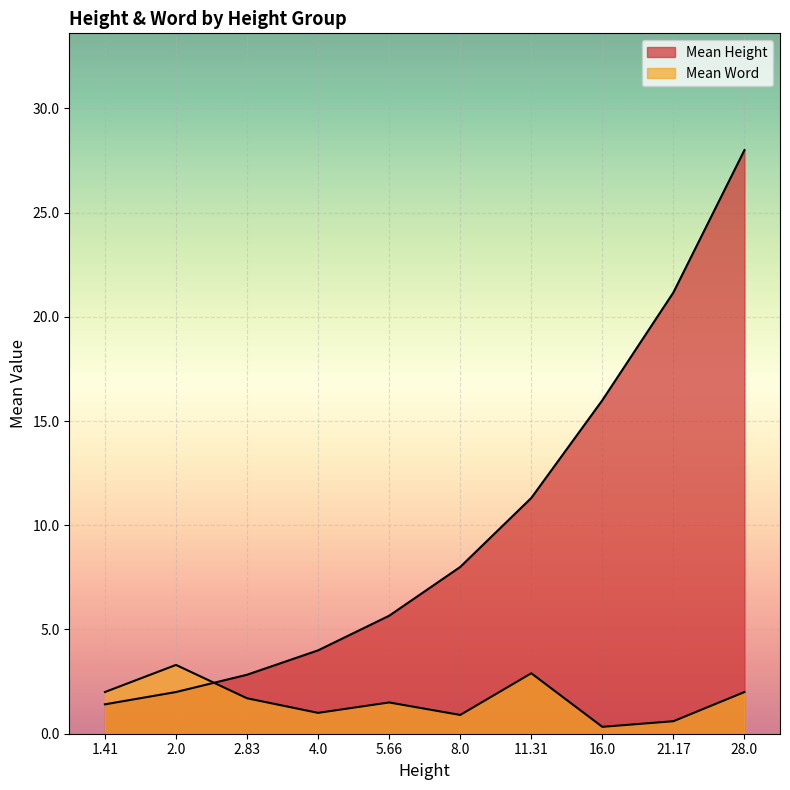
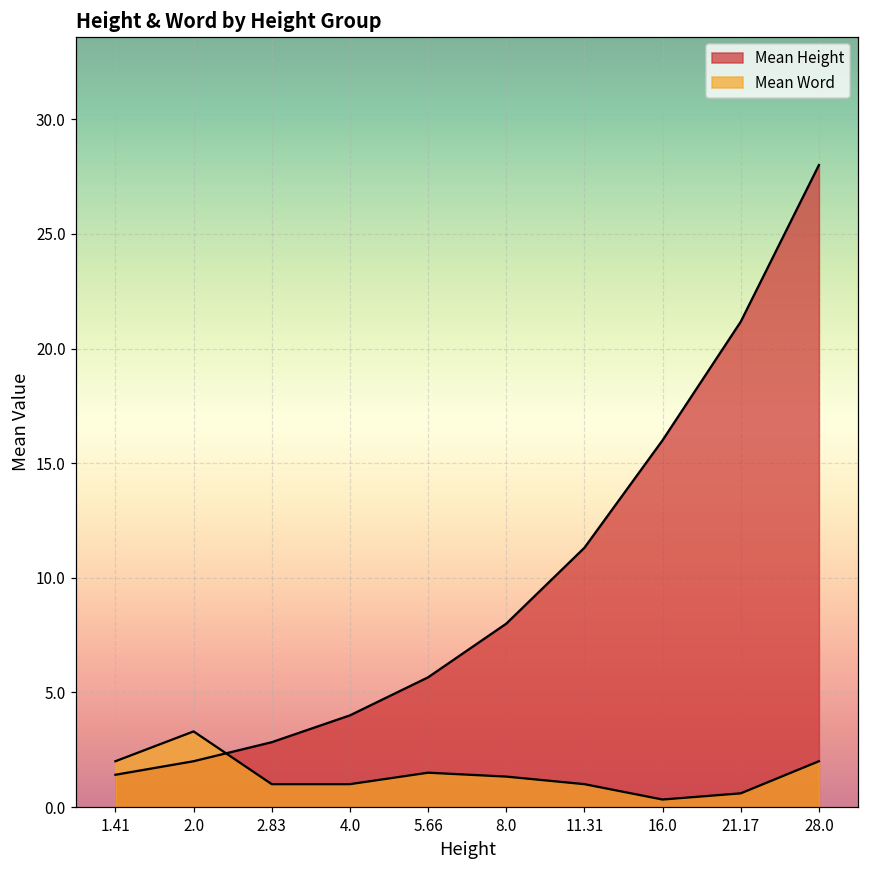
  {
    "Mean Height": {
      "1.41": 1.4,
      "2.0": 2.0,
      "2.83": 2.8,
      "4.0": 4.0,
      "5.66": 5.7,
      "8.0": 8.0,
      "11.31": 11.3,
      "16.0": 16.0,
      "21.17": 21.2,
      "28.0": 28.0
    },
    "Mean Word": {
      "1.41": 2.0,
      "2.0": 3.3,
-     "2.83": 1.7,
+     "2.83": 1.0,
      "4.0": 1.0,
      "5.66": 1.5,
-     "8.0": 0.9,
-     "11.31": 2.9,
+     "8.0": 1.3,
+     "11.31": 1.0,
      "16.0": 0.3,
      "21.17": 0.6,
      "28.0": 2.0
    }
  }
